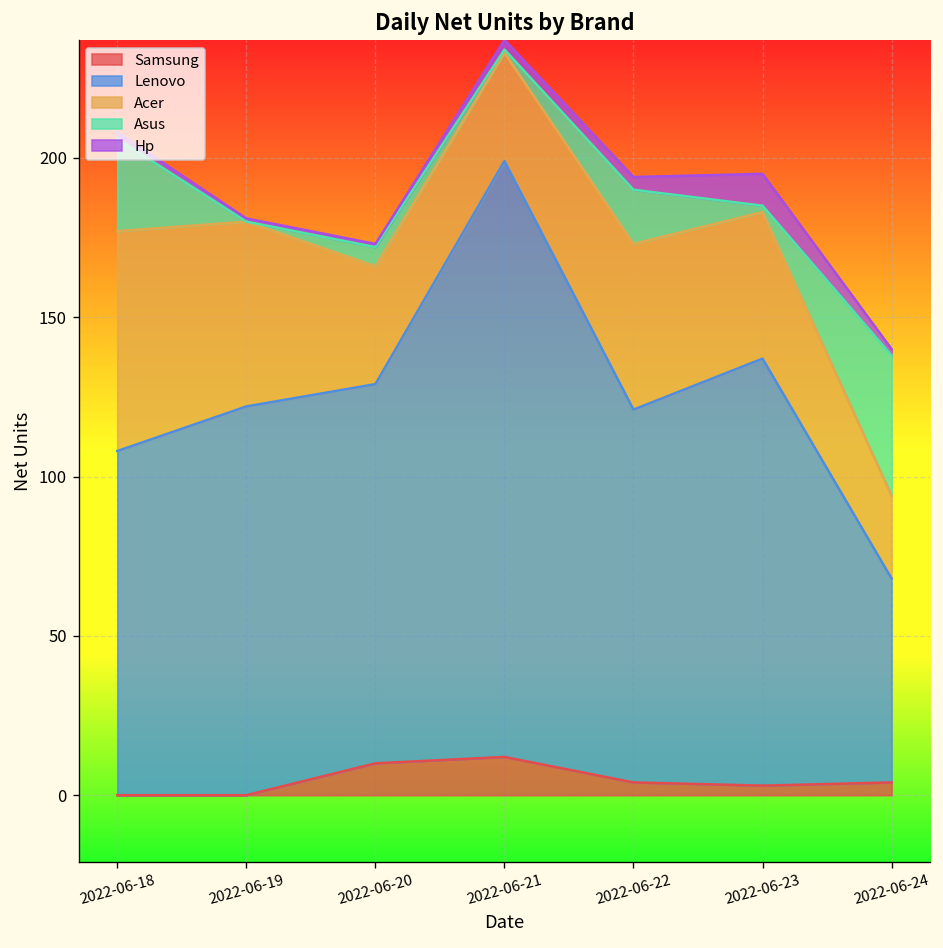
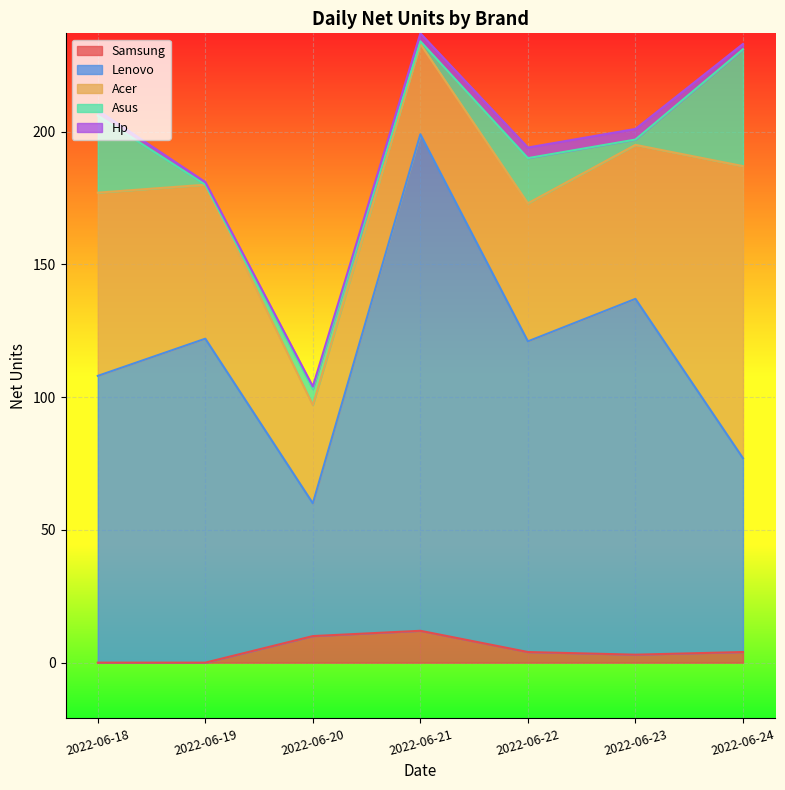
  {
    "Samsung": {
      "2022-06-18": 0,
      "2022-06-19": 0,
      "2022-06-20": 10,
      "2022-06-21": 12,
      "2022-06-22": 4,
      "2022-06-23": 3,
      "2022-06-24": 4
    },
    "Lenovo": {
      "2022-06-18": 108,
      "2022-06-19": 122,
-     "2022-06-20": 119,
+     "2022-06-20": 50,
      "2022-06-21": 187,
      "2022-06-22": 117,
      "2022-06-23": 134,
-     "2022-06-24": 64
+     "2022-06-24": 73
    },
    "Acer": {
      "2022-06-18": 69,
      "2022-06-20": 37,
      "2022-06-21": 34,
      "2022-06-22": 52,
-     "2022-06-23": 46,
-     "2022-06-24": 26
+     "2022-06-23": 58,
+     "2022-06-24": 110
    },
    "Asus": {
      "2022-06-20": 6,
      "2022-06-21": 1,
      "2022-06-22": 17,
      "2022-06-23": 2,
      "2022-06-24": 44
    },
    "Hp": {
      "2022-06-19": 1,
      "2022-06-20": 1,
      "2022-06-21": 3,
      "2022-06-22": 4,
-     "2022-06-23": 10,
+     "2022-06-23": 4,
      "2022-06-24": 2
    }
  }
